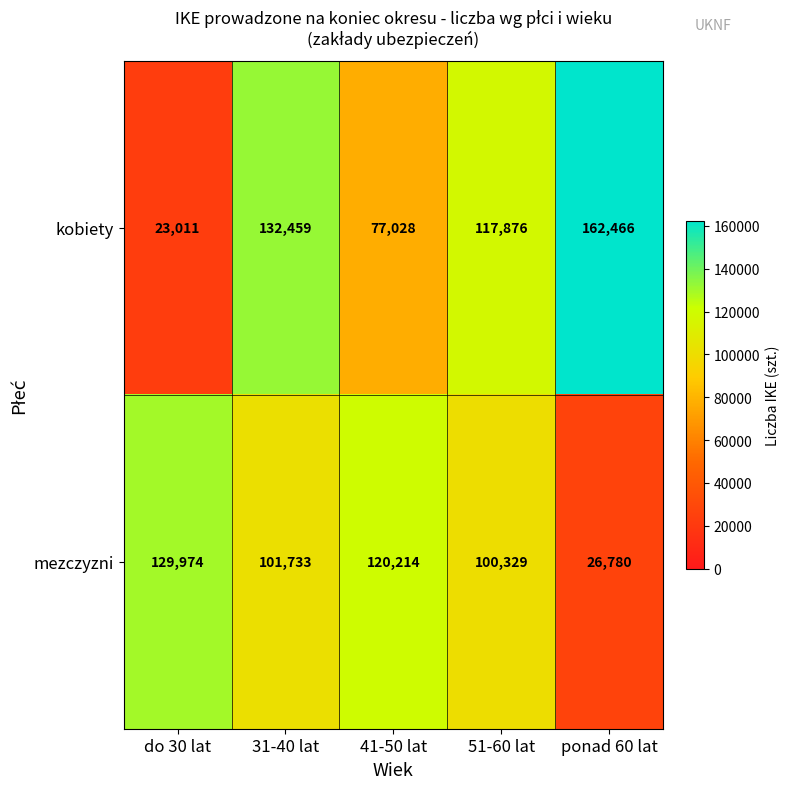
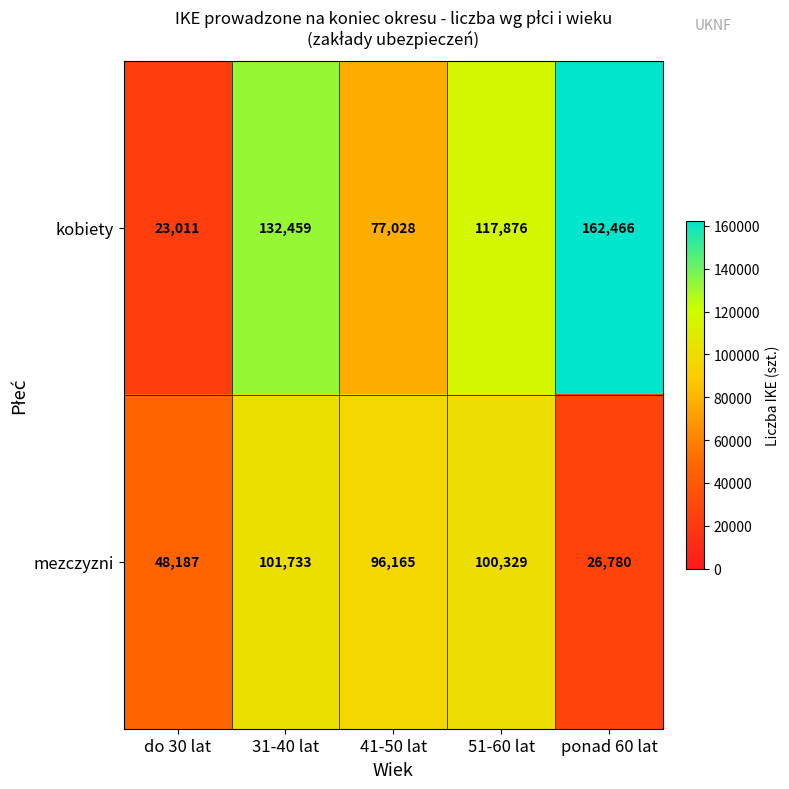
  {
    "kobiety": {
      "do 30 lat": "23,011",
      "31-40 lat": "132,459",
      "41-50 lat": "77,028",
      "51-60 lat": "117,876",
      "ponad 60 lat": "162,466"
    },
    "mezczyzni": {
-     "do 30 lat": "129,974",
+     "do 30 lat": "48,187",
      "31-40 lat": "101,733",
-     "41-50 lat": "120,214",
+     "41-50 lat": "96,165",
      "51-60 lat": "100,329",
      "ponad 60 lat": "26,780"
    }
  }
